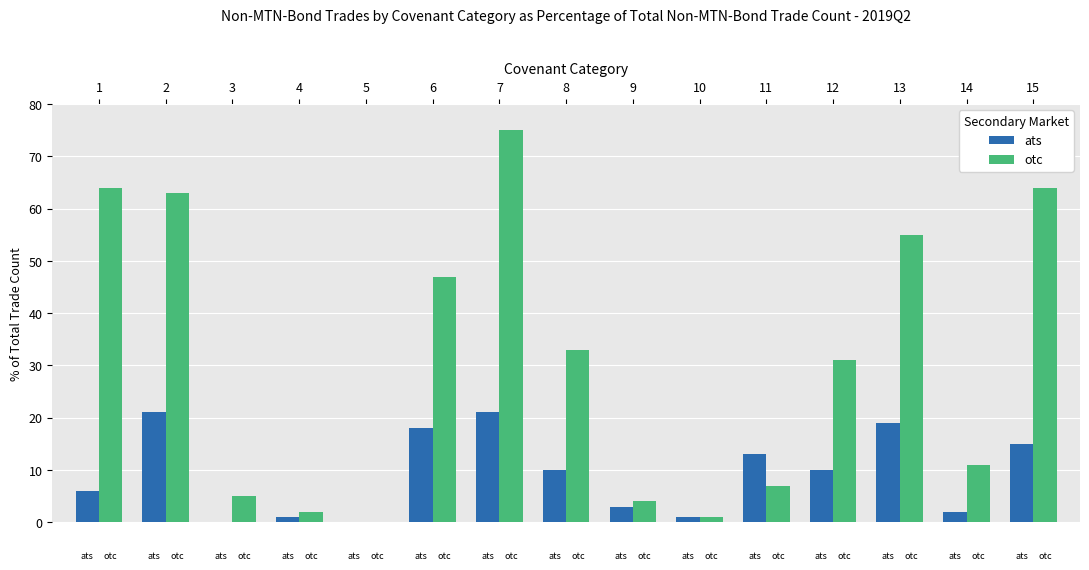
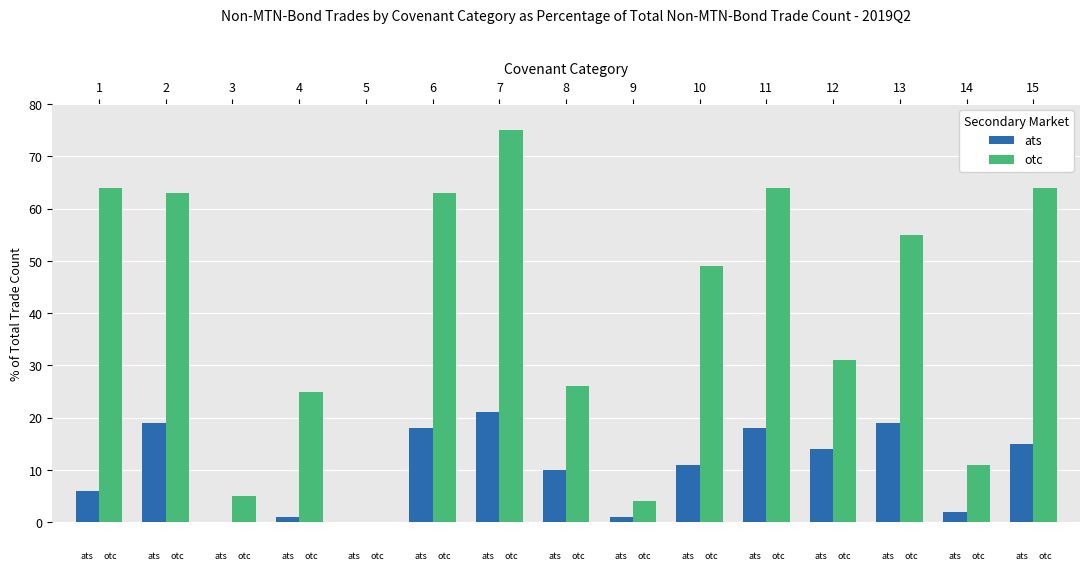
  {
    "ats": {
      "1": 6,
-     "2": 21,
+     "2": 19,
      "3": 0,
      "4": 1,
      "5": 0,
      "6": 18,
      "7": 21,
      "8": 10,
-     "9": 3,
-     "10": 1,
-     "11": 13,
-     "12": 10,
+     "9": 1,
+     "10": 11,
+     "11": 18,
+     "12": 14,
      "13": 19,
      "14": 2,
      "15": 15
    },
    "otc": {
      "1": 64,
      "2": 63,
      "3": 5,
-     "4": 2,
+     "4": 25,
      "5": 0,
-     "6": 47,
+     "6": 63,
      "7": 75,
-     "8": 33,
+     "8": 26,
      "9": 4,
-     "10": 1,
-     "11": 7,
+     "10": 49,
+     "11": 64,
      "12": 31,
      "13": 55,
      "14": 11,
      "15": 64
    }
  }
